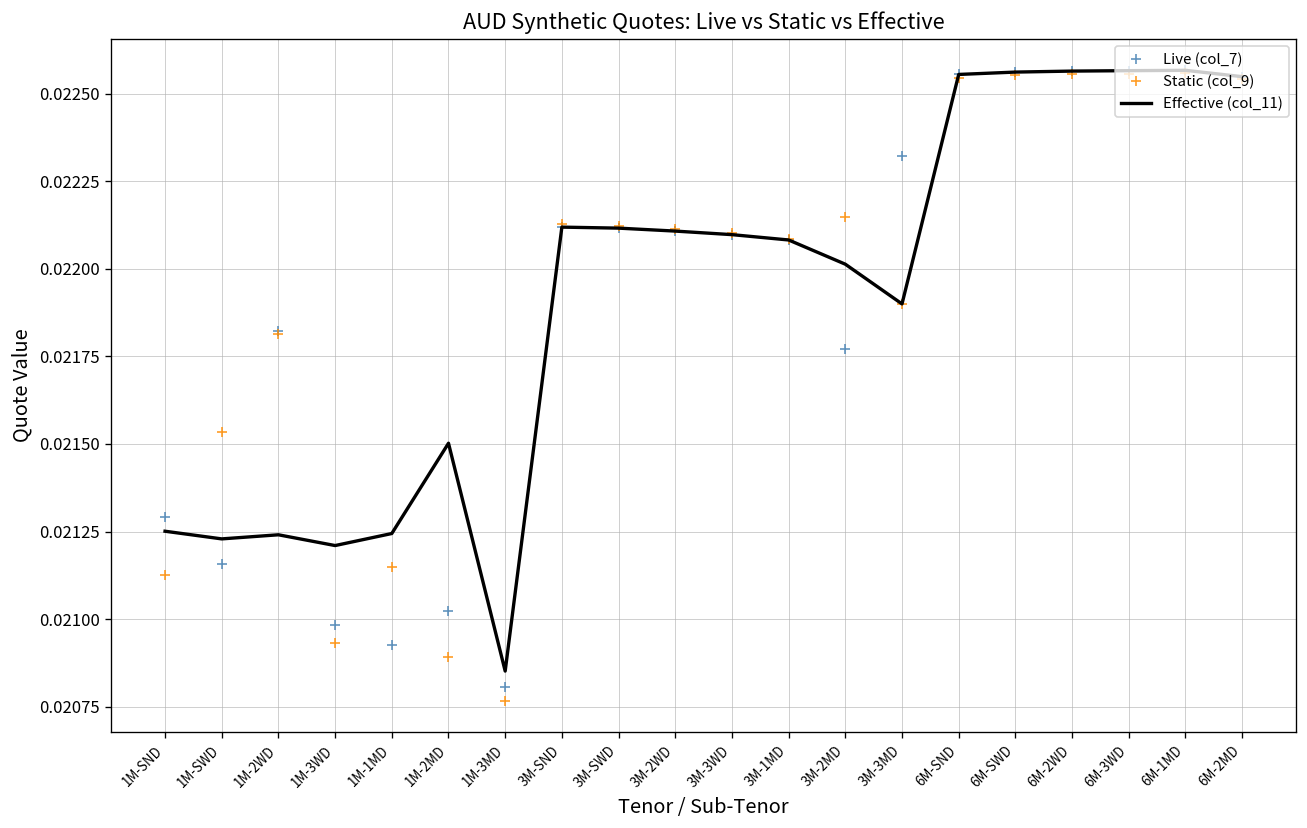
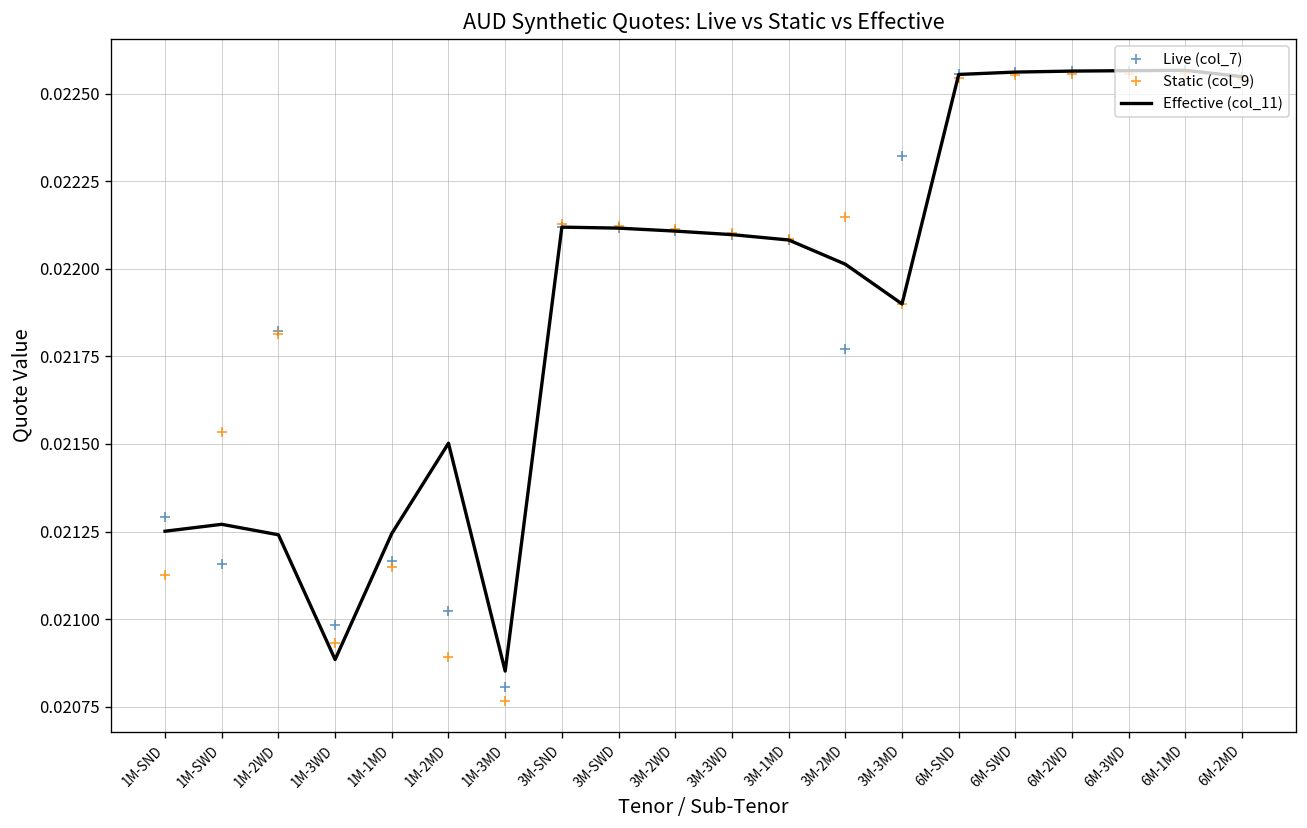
  {
    "Live (col_7)": {
      "1M-SND": 0.02129,
      "1M-SWD": 0.02116,
      "1M-2WD": 0.02182,
      "1M-3WD": 0.02098,
-     "1M-1MD": 0.02093,
+     "1M-1MD": 0.02117,
      "1M-2MD": 0.02102,
      "1M-3MD": 0.02081,
      "3M-2MD": 0.02177,
      "3M-3MD": 0.02232
    },
    "Static (col_9)": {
      "1M-SND": 0.02113,
      "1M-SWD": 0.02153,
      "1M-2WD": 0.02181,
      "1M-3WD": 0.02093,
      "1M-1MD": 0.02115,
      "1M-2MD": 0.02089,
      "1M-3MD": 0.02077,
      "3M-SND": 0.02213,
      "3M-2MD": 0.02215,
      "6M-SND": 0.02255,
      "6M-SWD": 0.02255,
      "6M-2WD": 0.02256
    },
    "Effective (col_11)": {
      "1M-SND": 0.02125,
-     "1M-SWD": 0.02123,
+     "1M-SWD": 0.02127,
      "1M-2WD": 0.02124,
-     "1M-3WD": 0.02121,
+     "1M-3WD": 0.02088,
      "1M-1MD": 0.02124,
      "1M-2MD": 0.02150,
      "1M-3MD": 0.02085,
      "3M-2MD": 0.02201
    }
  }
